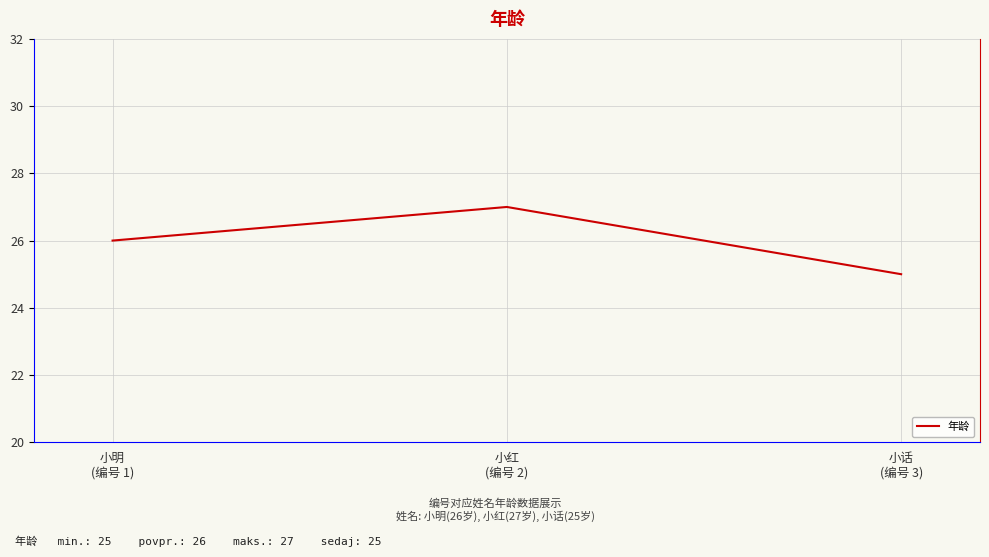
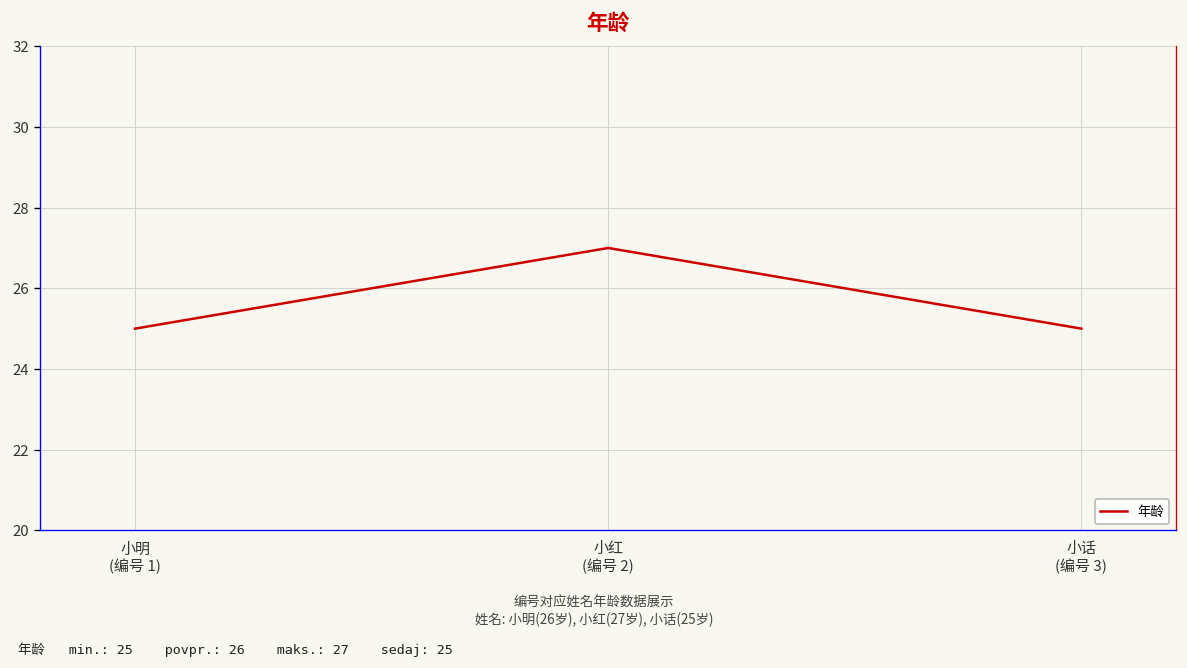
  {
-   "小明 (编号 1)": 26,
+   "小明 (编号 1)": 25,
    "小红 (编号 2)": 27,
    "小话 (编号 3)": 25
  }
